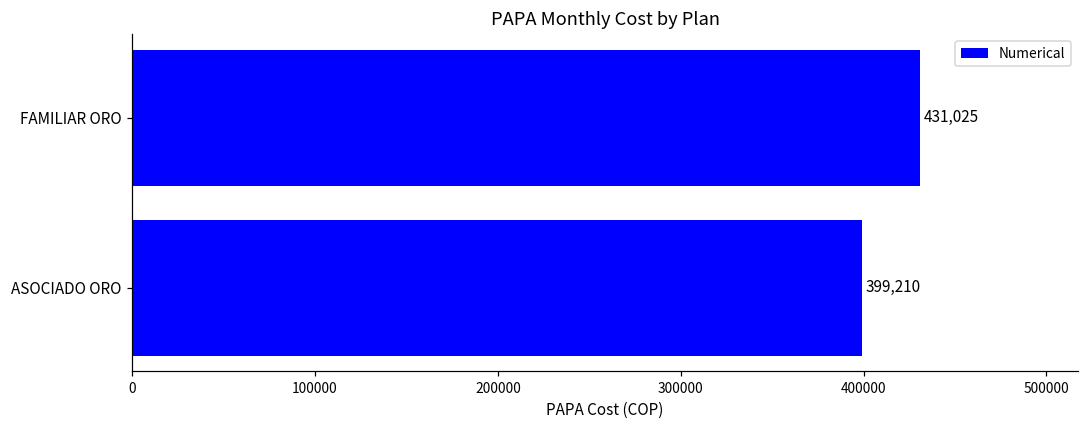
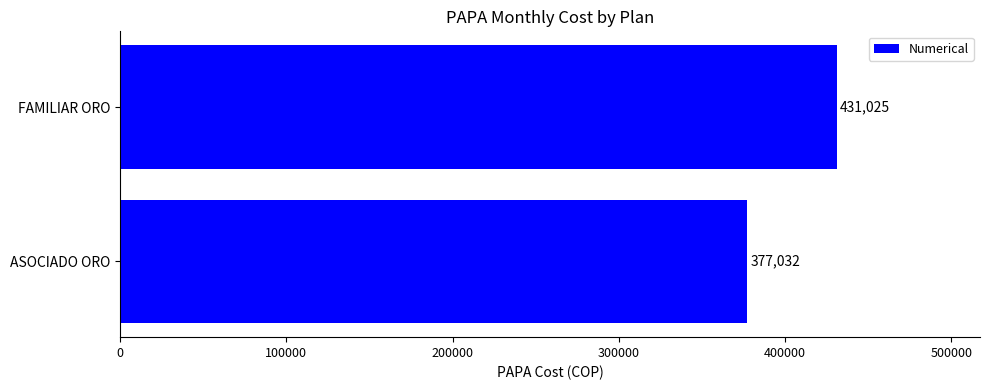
  {
    "FAMILIAR ORO": "431,025",
-   "ASOCIADO ORO": "399,210"
+   "ASOCIADO ORO": "377,032"
  }
